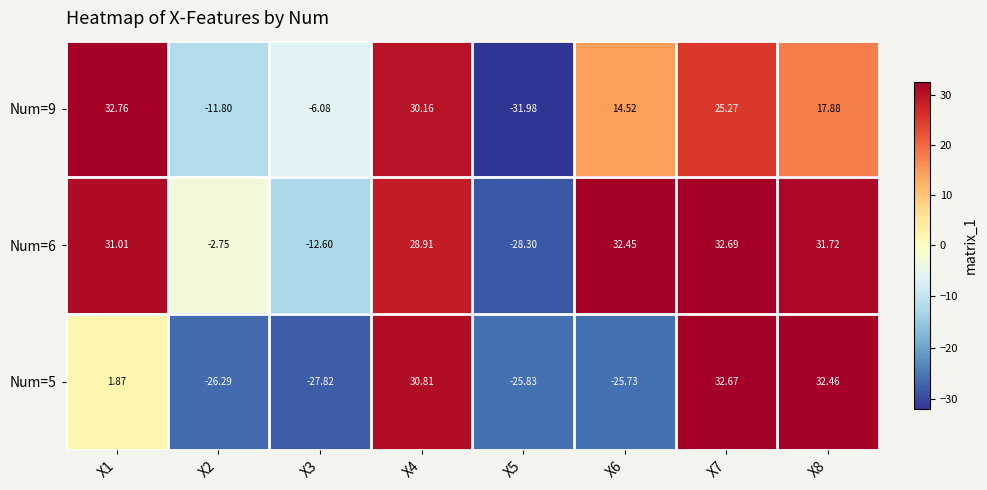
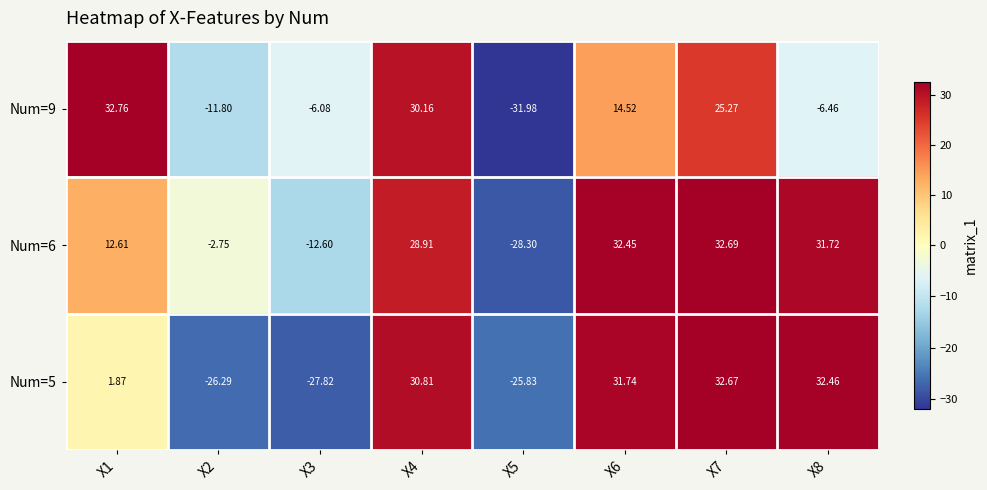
  {
    "Num=9": {
      "X1": 32.76,
      "X2": -11.80,
      "X3": -6.08,
      "X4": 30.16,
      "X5": -31.98,
      "X6": 14.52,
      "X7": 25.27,
-     "X8": 17.88
+     "X8": -6.46
    },
    "Num=6": {
-     "X1": 31.01,
+     "X1": 12.61,
      "X2": -2.75,
      "X3": -12.60,
      "X4": 28.91,
      "X5": -28.30,
      "X6": 32.45,
      "X7": 32.69,
      "X8": 31.72
    },
    "Num=5": {
      "X1": 1.87,
      "X2": -26.29,
      "X3": -27.82,
      "X4": 30.81,
      "X5": -25.83,
-     "X6": -25.73,
+     "X6": 31.74,
      "X7": 32.67,
      "X8": 32.46
    }
  }
